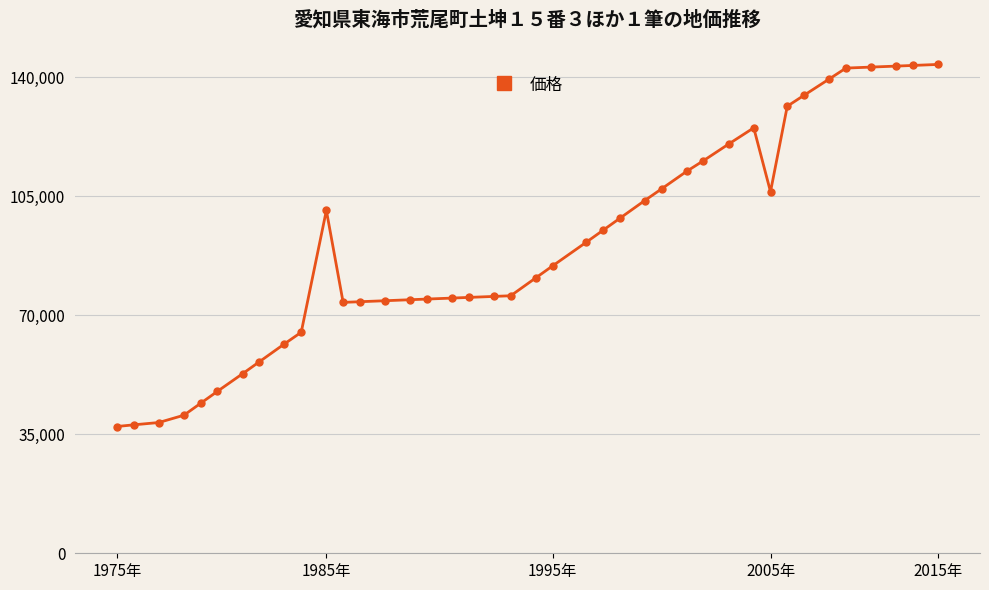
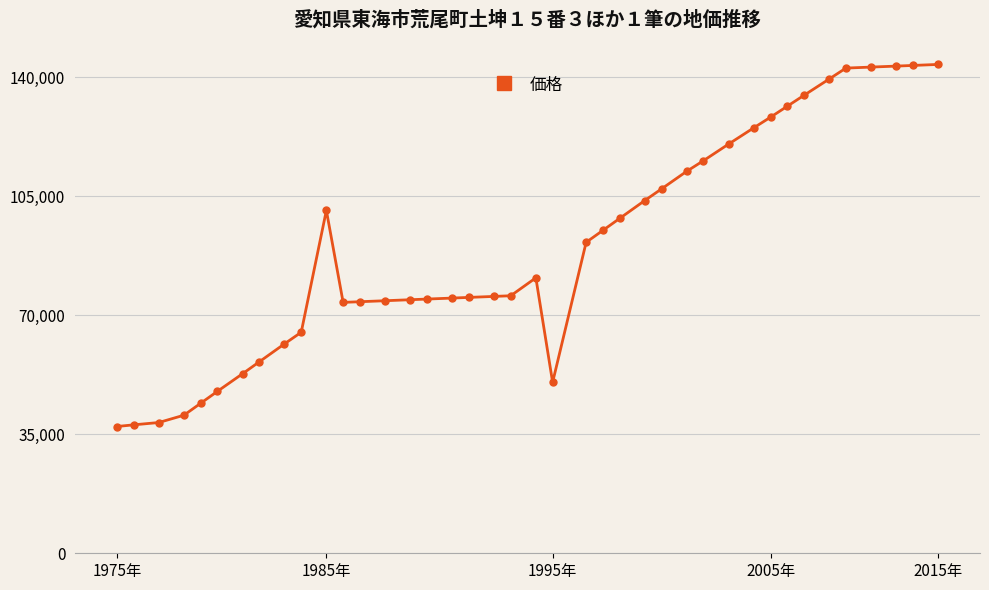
  {
    "1975年": "37,000",
    "1985年": "101,000",
-   "1995年": "85,000",
-   "2005年": "106,000",
+   "1995年": "50,000",
+   "2005年": "128,000",
    "2015年": "144,000"
  }
